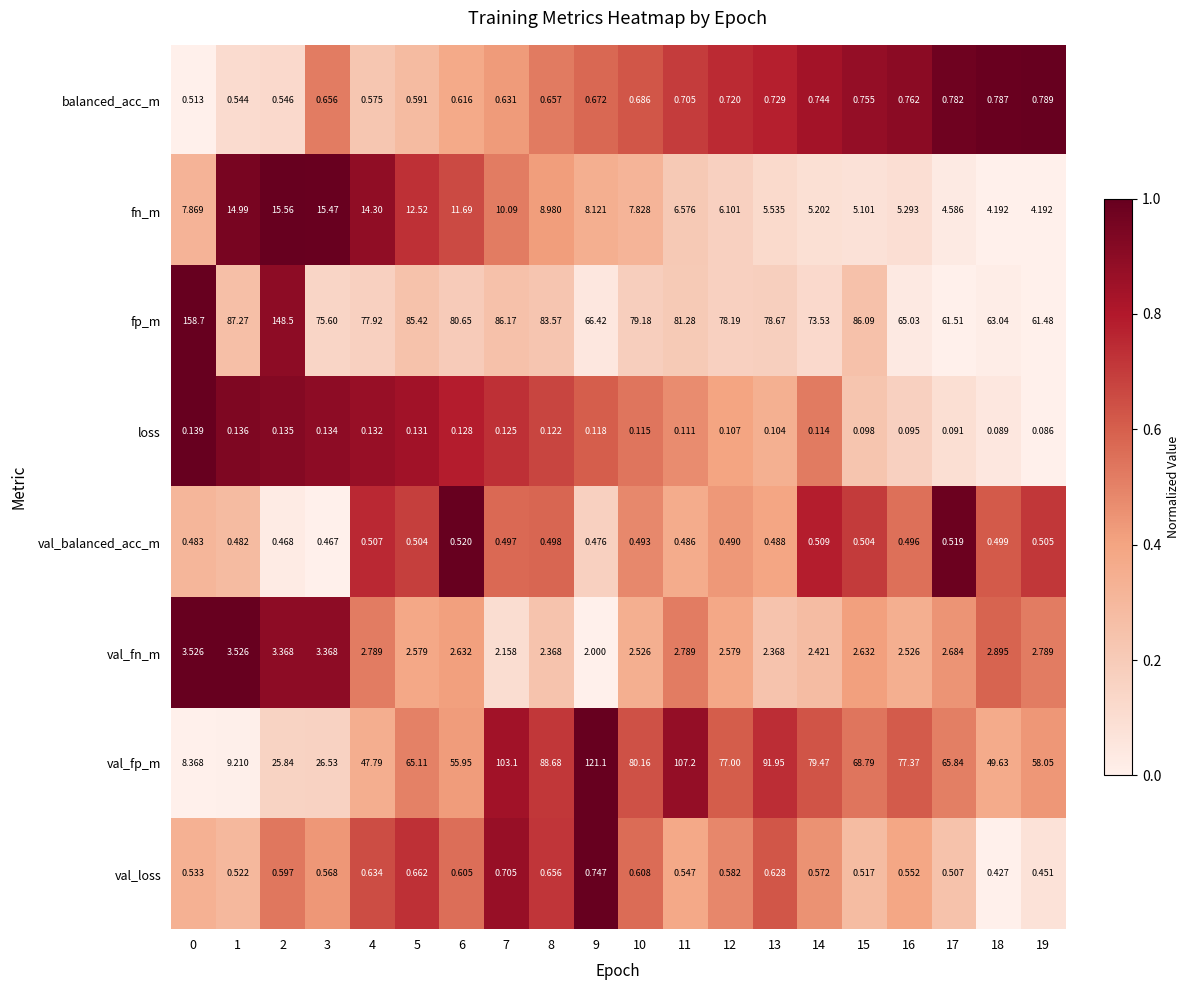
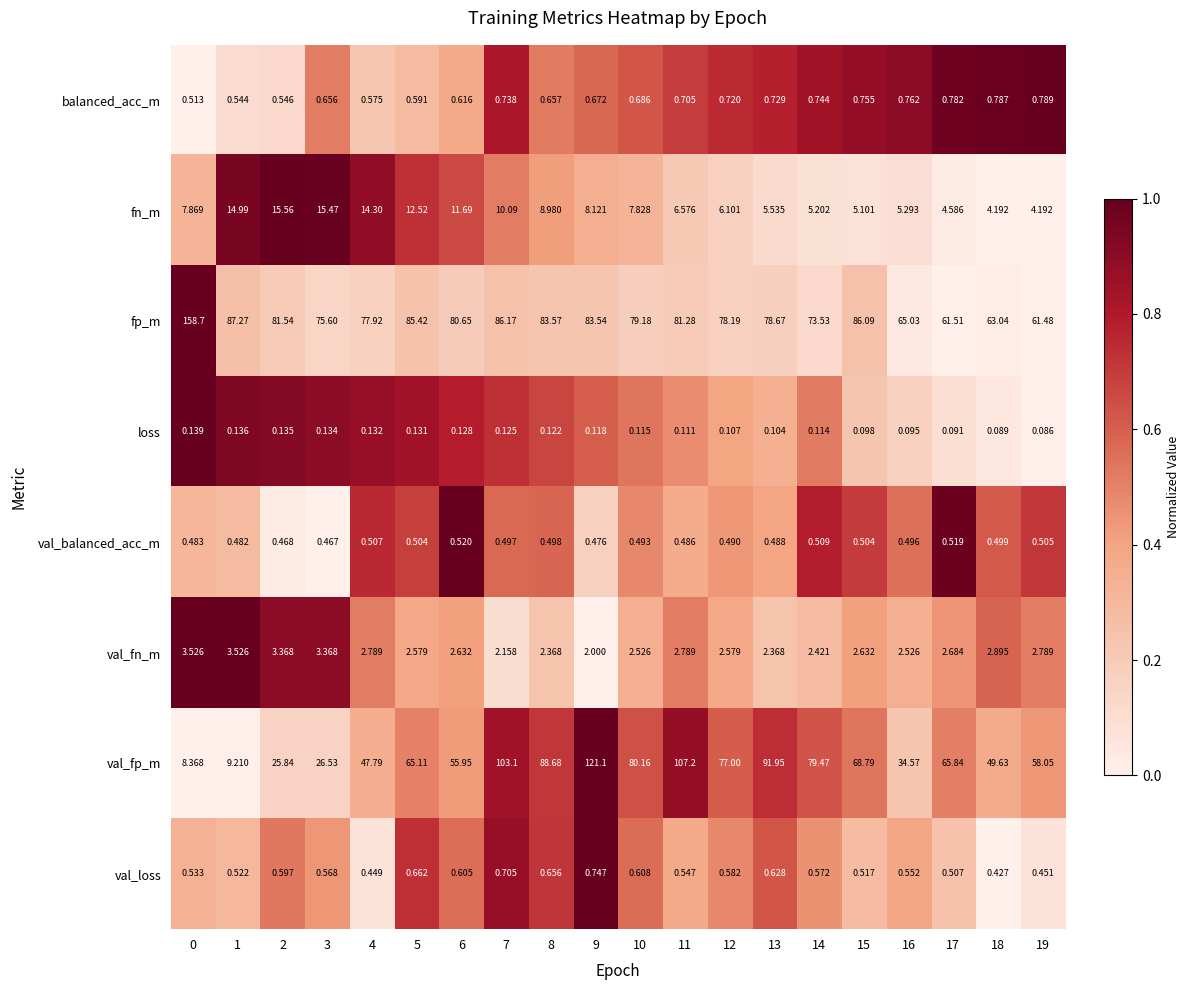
  {
    "balanced_acc_m": {
      "0": 0.513,
      "1": 0.544,
      "2": 0.546,
      "3": 0.656,
      "4": 0.575,
      "5": 0.591,
      "6": 0.616,
-     "7": 0.631,
+     "7": 0.738,
      "8": 0.657,
      "9": 0.672,
      "10": 0.686,
      "11": 0.705,
      "12": 0.720,
      "13": 0.729,
      "14": 0.744,
      "15": 0.755,
      "16": 0.762,
      "17": 0.782,
      "18": 0.787,
      "19": 0.789
    },
    "fn_m": {
      "0": 7.869,
      "1": 14.99,
      "2": 15.56,
      "3": 15.47,
      "4": 14.30,
      "5": 12.52,
      "6": 11.69,
      "7": 10.09,
      "8": 8.980,
      "9": 8.121,
      "10": 7.828,
      "11": 6.576,
      "12": 6.101,
      "13": 5.535,
      "14": 5.202,
      "15": 5.101,
      "16": 5.293,
      "17": 4.586,
      "18": 4.192,
      "19": 4.192
    },
    "fp_m": {
      "0": 158.7,
      "1": 87.27,
-     "2": 148.5,
+     "2": 81.54,
      "3": 75.60,
      "4": 77.92,
      "5": 85.42,
      "6": 80.65,
      "7": 86.17,
      "8": 83.57,
-     "9": 66.42,
+     "9": 83.54,
      "10": 79.18,
      "11": 81.28,
      "12": 78.19,
      "13": 78.67,
      "14": 73.53,
      "15": 86.09,
      "16": 65.03,
      "17": 61.51,
      "18": 63.04,
      "19": 61.48
    },
    "loss": {
      "0": 0.139,
      "1": 0.136,
      "2": 0.135,
      "3": 0.134,
      "4": 0.132,
      "5": 0.131,
      "6": 0.128,
      "7": 0.125,
      "8": 0.122,
      "9": 0.118,
      "10": 0.115,
      "11": 0.111,
      "12": 0.107,
      "13": 0.104,
      "14": 0.114,
      "15": 0.098,
      "16": 0.095,
      "17": 0.091,
      "18": 0.089,
      "19": 0.086
    },
    "val_balanced_acc_m": {
      "0": 0.483,
      "1": 0.482,
      "2": 0.468,
      "3": 0.467,
      "4": 0.507,
      "5": 0.504,
      "6": 0.520,
      "7": 0.497,
      "8": 0.498,
      "9": 0.476,
      "10": 0.493,
      "11": 0.486,
      "12": 0.490,
      "13": 0.488,
      "14": 0.509,
      "15": 0.504,
      "16": 0.496,
      "17": 0.519,
      "18": 0.499,
      "19": 0.505
    },
    "val_fn_m": {
      "0": 3.526,
      "1": 3.526,
      "2": 3.368,
      "3": 3.368,
      "4": 2.789,
      "5": 2.579,
      "6": 2.632,
      "7": 2.158,
      "8": 2.368,
      "9": 2.000,
      "10": 2.526,
      "11": 2.789,
      "12": 2.579,
      "13": 2.368,
      "14": 2.421,
      "15": 2.632,
      "16": 2.526,
      "17": 2.684,
      "18": 2.895,
      "19": 2.789
    },
    "val_fp_m": {
      "0": 8.368,
      "1": 9.210,
      "2": 25.84,
      "3": 26.53,
      "4": 47.79,
      "5": 65.11,
      "6": 55.95,
      "7": 103.1,
      "8": 88.68,
      "9": 121.1,
      "10": 80.16,
      "11": 107.2,
      "12": 77.00,
      "13": 91.95,
      "14": 79.47,
      "15": 68.79,
-     "16": 77.37,
+     "16": 34.57,
      "17": 65.84,
      "18": 49.63,
      "19": 58.05
    },
    "val_loss": {
      "0": 0.533,
      "1": 0.522,
      "2": 0.597,
      "3": 0.568,
-     "4": 0.634,
+     "4": 0.449,
      "5": 0.662,
      "6": 0.605,
      "7": 0.705,
      "8": 0.656,
      "9": 0.747,
      "10": 0.608,
      "11": 0.547,
      "12": 0.582,
      "13": 0.628,
      "14": 0.572,
      "15": 0.517,
      "16": 0.552,
      "17": 0.507,
      "18": 0.427,
      "19": 0.451
    }
  }
